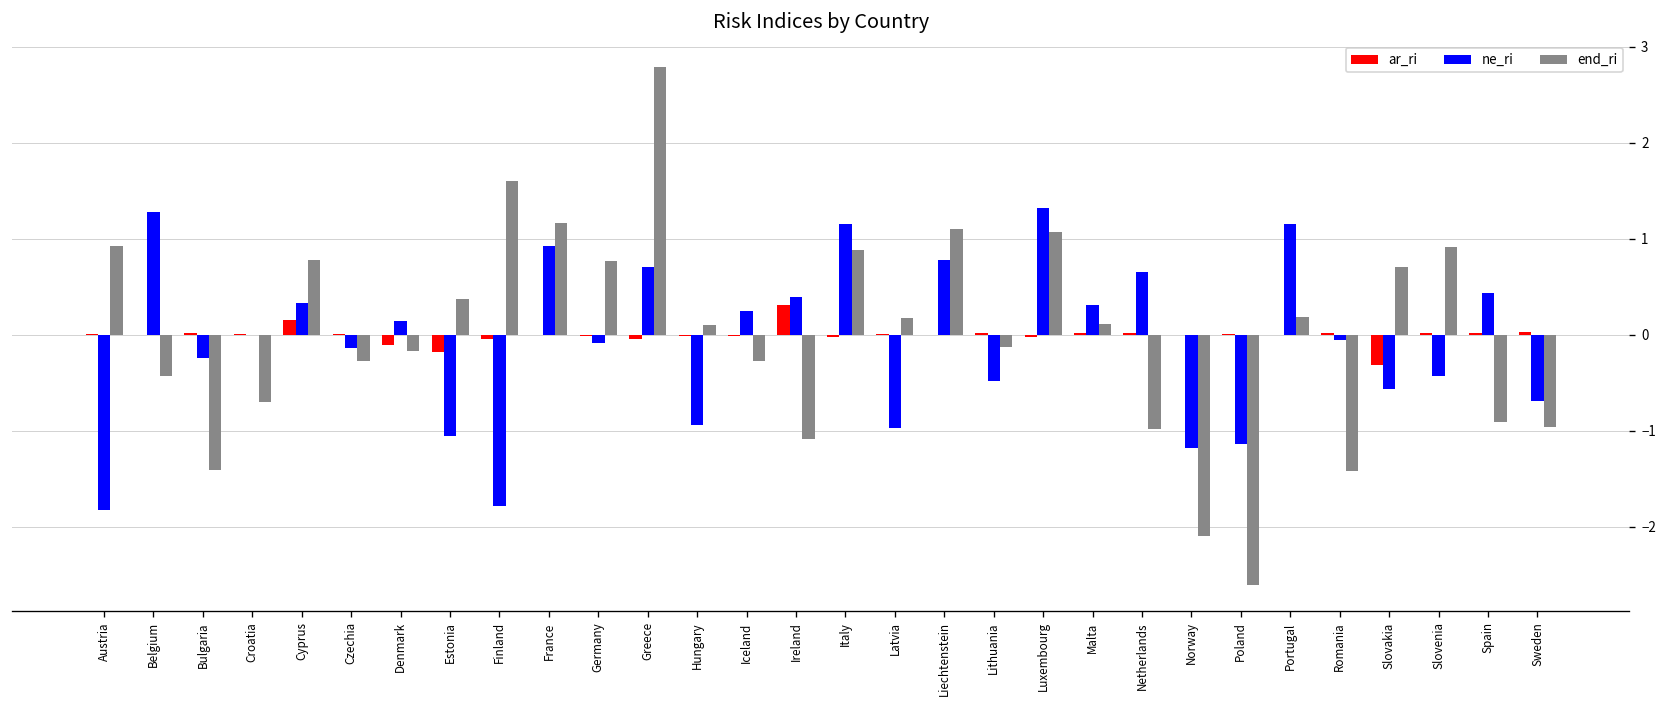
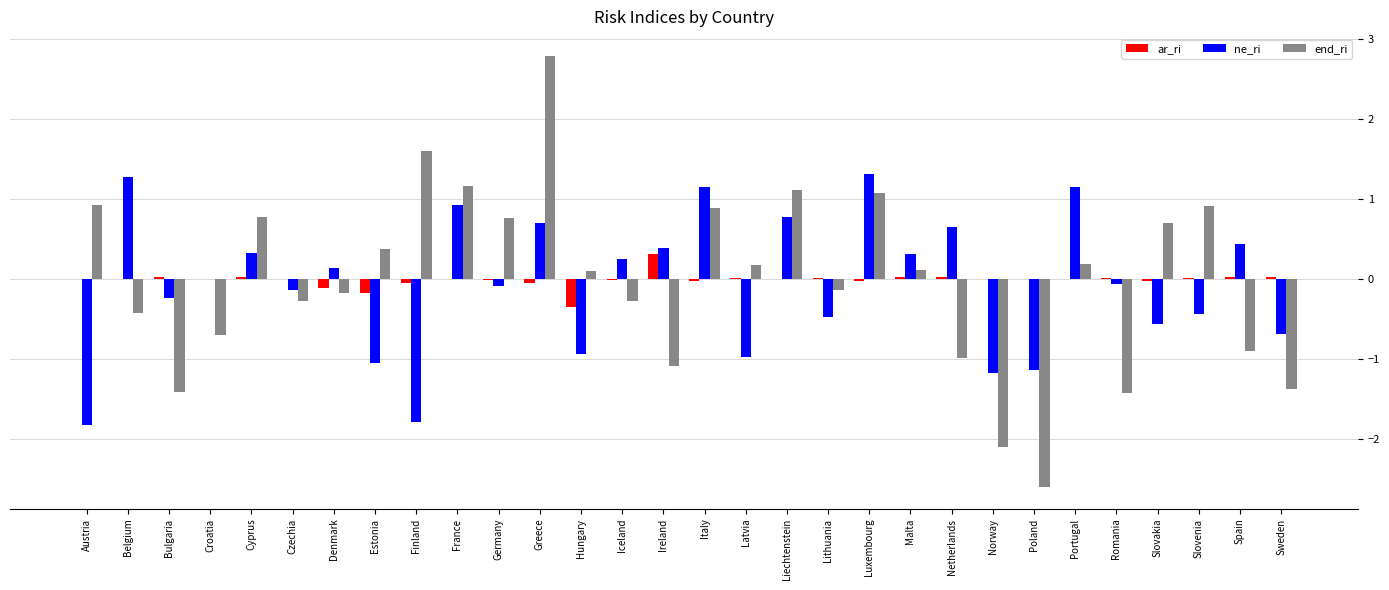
  {
    "ar_ri": {
-     "Cyprus": 0.2,
+     "Cyprus": 0.0,
      "Denmark": -0.1,
      "Estonia": -0.2,
      "Finland": 0.0,
      "Greece": 0.0,
-     "Hungary": 0.0,
+     "Hungary": -0.3,
      "Ireland": 0.3,
-     "Slovakia": -0.3
+     "Slovakia": 0.0
    },
    "ne_ri": {
      "Austria": -1.8,
      "Belgium": 1.3,
      "Bulgaria": -0.2,
      "Cyprus": 0.3,
      "Czechia": -0.1,
      "Denmark": 0.1,
      "Estonia": -1.1,
      "Finland": -1.8,
      "France": 0.9,
      "Germany": -0.1,
      "Greece": 0.7,
      "Hungary": -0.9,
      "Iceland": 0.2,
      "Ireland": 0.4,
      "Italy": 1.1,
      "Latvia": -1.0,
      "Liechtenstein": 0.8,
      "Lithuania": -0.5,
      "Luxembourg": 1.3,
      "Malta": 0.3,
      "Netherlands": 0.7,
      "Norway": -1.2,
      "Poland": -1.1,
      "Portugal": 1.2,
      "Romania": -0.1,
      "Slovakia": -0.6,
      "Slovenia": -0.4,
      "Spain": 0.4,
      "Sweden": -0.7
    },
    "end_ri": {
      "Austria": 0.9,
      "Belgium": -0.4,
      "Bulgaria": -1.4,
      "Croatia": -0.7,
      "Cyprus": 0.8,
      "Czechia": -0.3,
      "Denmark": -0.2,
      "Estonia": 0.4,
      "Finland": 1.6,
      "France": 1.2,
      "Germany": 0.8,
      "Greece": 2.8,
      "Hungary": 0.1,
      "Iceland": -0.3,
      "Ireland": -1.1,
      "Italy": 0.9,
      "Latvia": 0.2,
      "Liechtenstein": 1.1,
      "Lithuania": -0.1,
      "Luxembourg": 1.1,
      "Malta": 0.1,
      "Netherlands": -1.0,
      "Norway": -2.1,
      "Poland": -2.6,
      "Portugal": 0.2,
      "Romania": -1.4,
      "Slovakia": 0.7,
      "Slovenia": 0.9,
      "Spain": -0.9,
-     "Sweden": -1.0
+     "Sweden": -1.4
    }
  }
